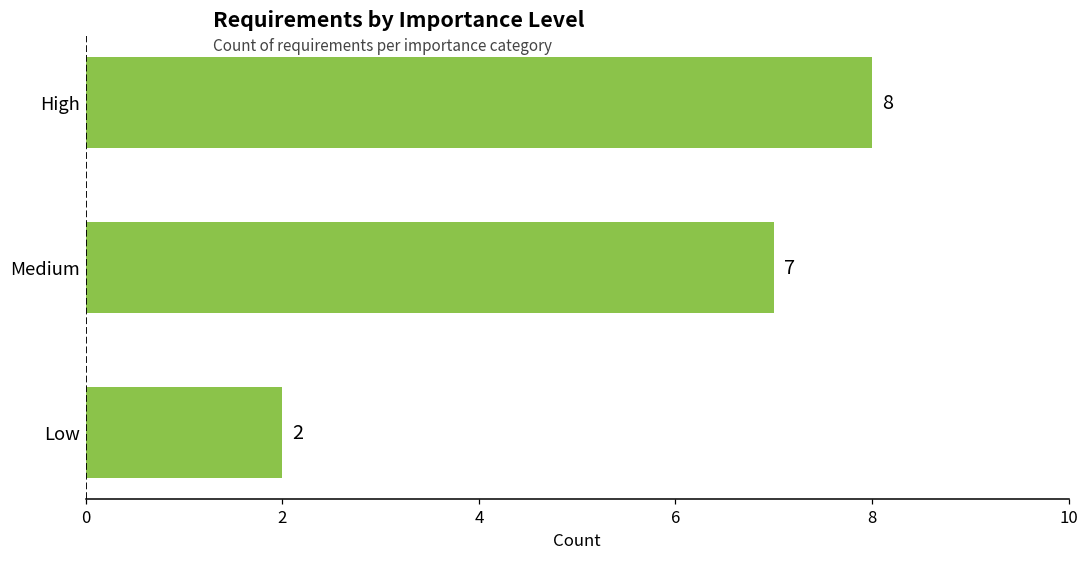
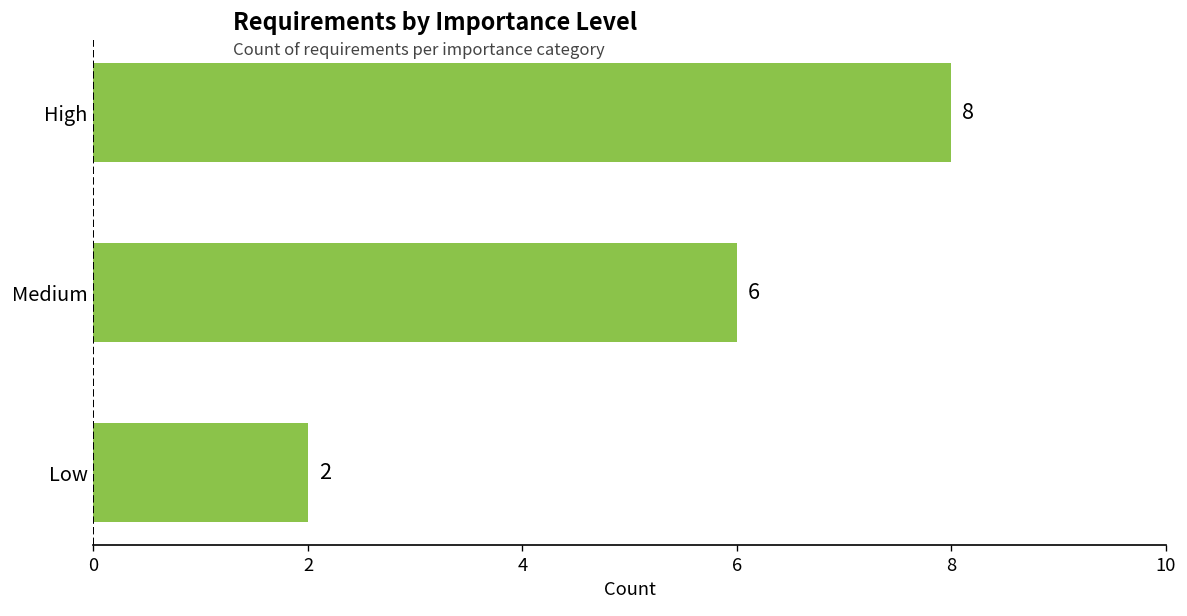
  {
    "High": 8,
-   "Medium": 7,
+   "Medium": 6,
    "Low": 2
  }
